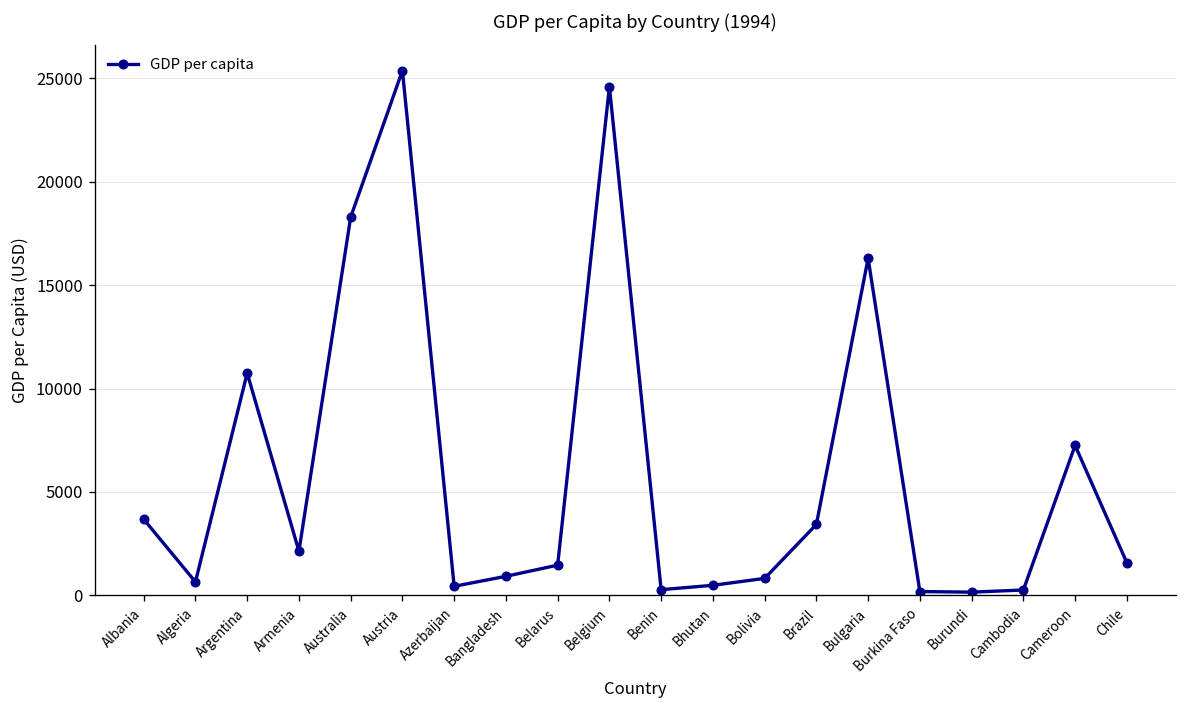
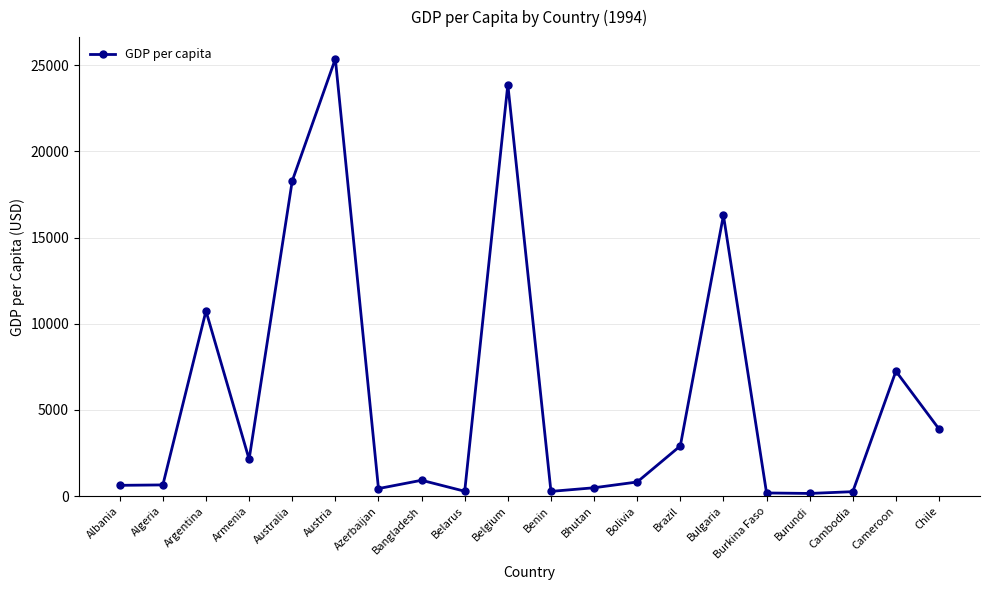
  {
-   "Albania": 3700,
+   "Albania": 600,
    "Algeria": 600,
    "Argentina": 10700,
    "Armenia": 2100,
    "Australia": 18300,
    "Austria": 25400,
    "Azerbaijan": 400,
    "Bangladesh": 900,
-   "Belarus": 1500,
-   "Belgium": 24600,
+   "Belarus": 300,
+   "Belgium": 23900,
    "Benin": 300,
    "Bhutan": 500,
    "Bolivia": 800,
-   "Brazil": 3400,
+   "Brazil": 2900,
    "Bulgaria": 16300,
    "Burkina Faso": 200,
    "Burundi": 200,
    "Cambodia": 300,
    "Cameroon": 7200,
-   "Chile": 1600
+   "Chile": 3900
  }
